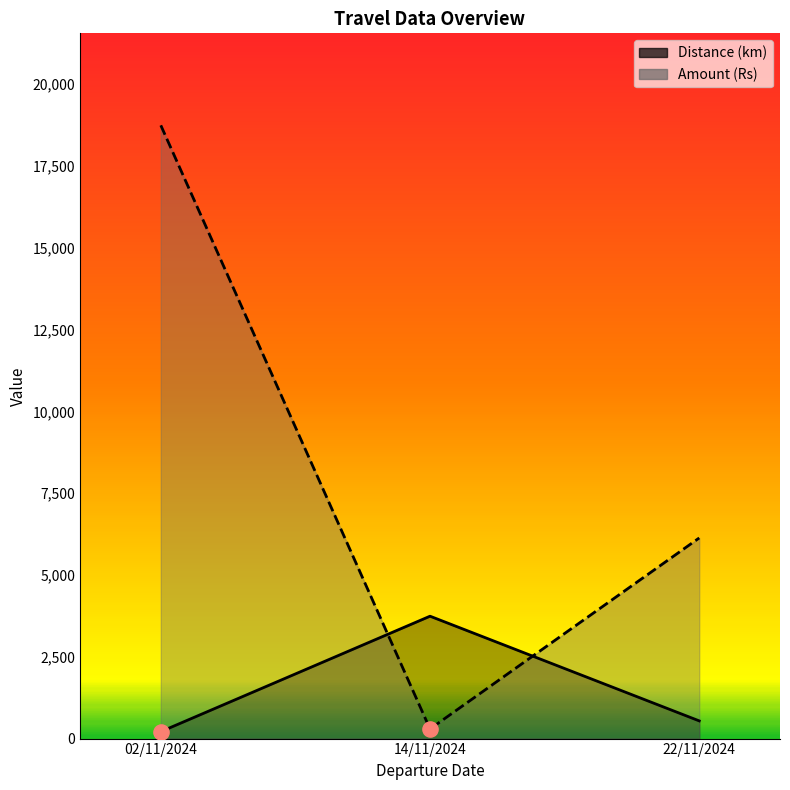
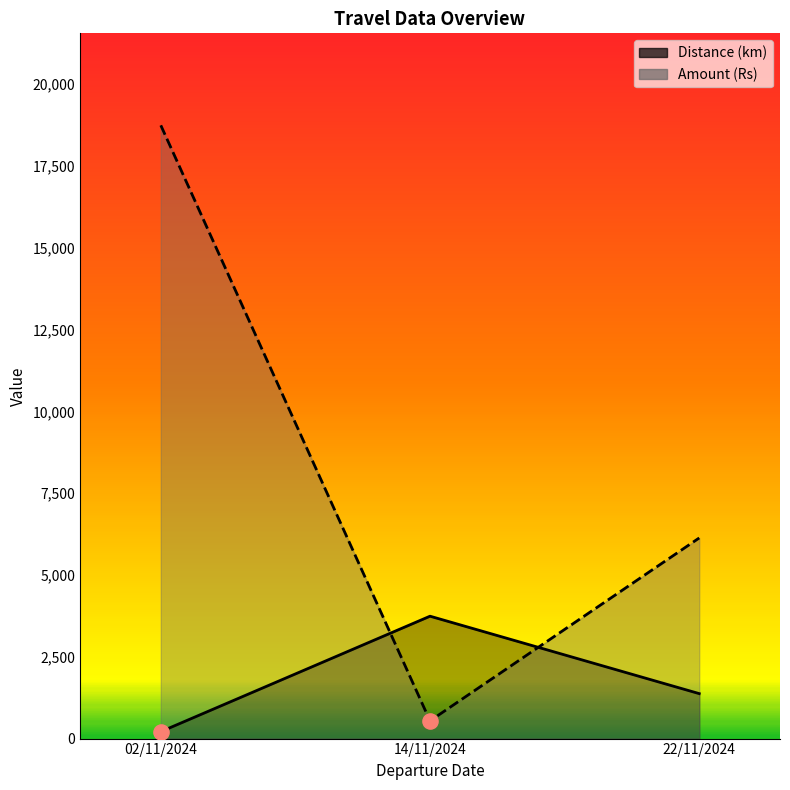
  {
    "Distance (km)": {
      "14/11/2024": "3,700",
-     "22/11/2024": "500"
+     "22/11/2024": "1,400"
    },
    "Amount (Rs)": {
      "02/11/2024": "18,700",
-     "14/11/2024": "300",
+     "14/11/2024": "500",
      "22/11/2024": "6,100"
    }
  }
